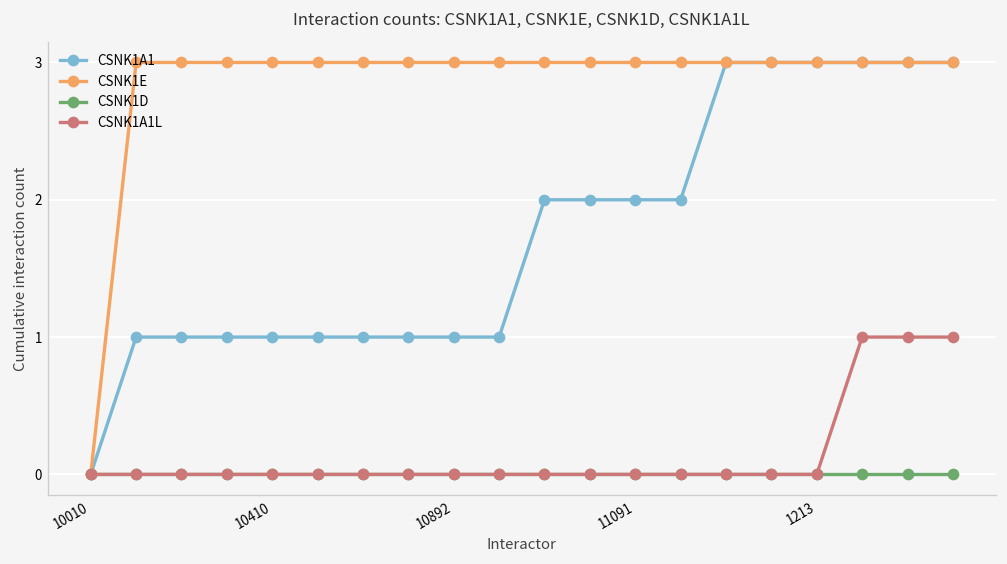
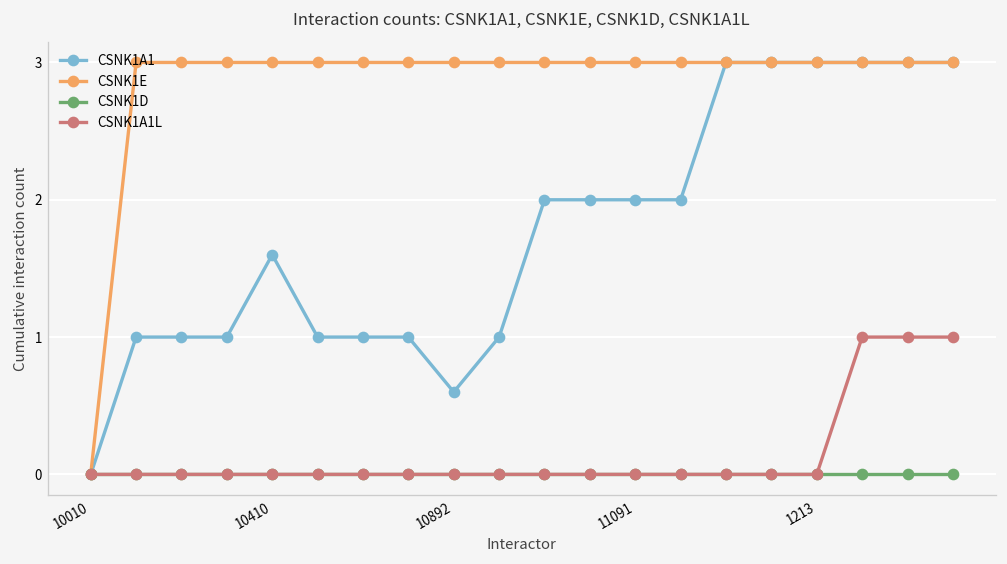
  {
    "CSNK1A1": {
-     "10410": 1.0,
-     "10892": 1.0,
+     "10410": 1.6,
+     "10892": 0.6,
      "11091": 2.0
    },
    "CSNK1E": {
      "10410": 3.0,
      "10892": 3.0,
      "11091": 3.0
    }
  }
